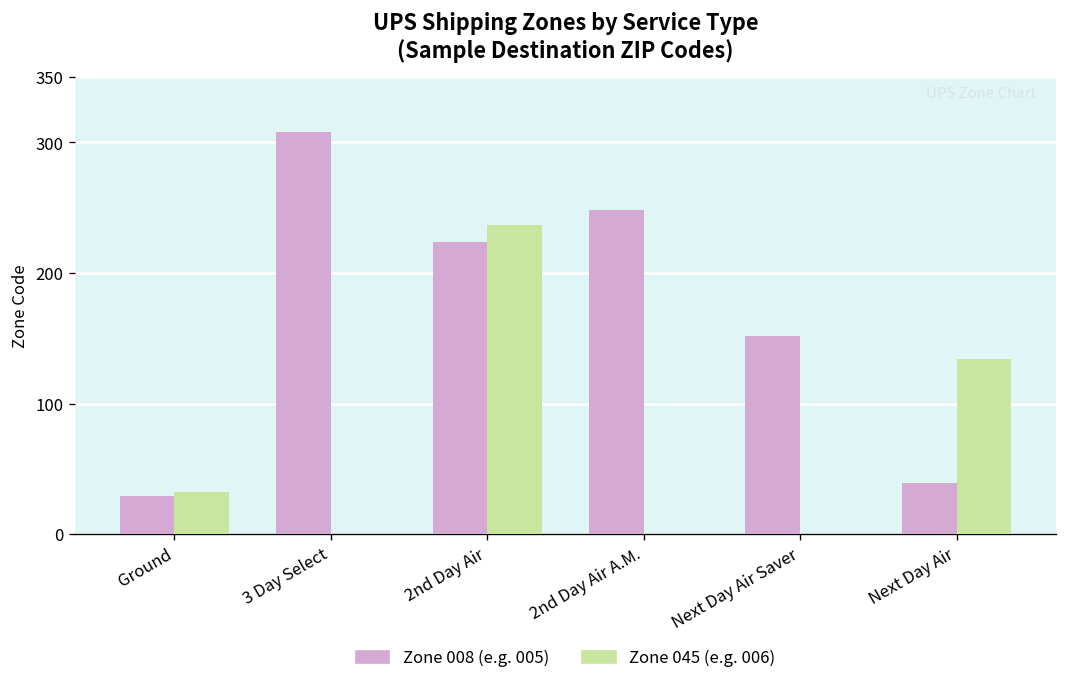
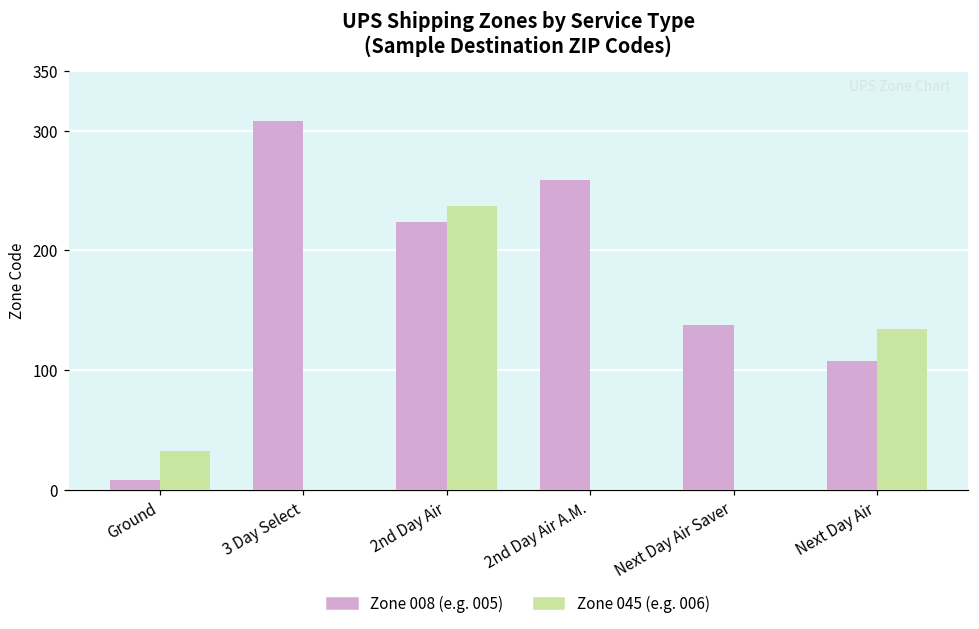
  {
    "Zone 008 (e.g. 005)": {
-     "Ground": 29,
+     "Ground": 8,
      "3 Day Select": 308,
      "2nd Day Air": 224,
-     "2nd Day Air A.M.": 248,
-     "Next Day Air Saver": 152,
-     "Next Day Air": 39
+     "2nd Day Air A.M.": 259,
+     "Next Day Air Saver": 138,
+     "Next Day Air": 108
    },
    "Zone 045 (e.g. 006)": {
      "Ground": 32,
      "3 Day Select": 0,
      "2nd Day Air": 237,
      "2nd Day Air A.M.": 0,
      "Next Day Air Saver": 0,
      "Next Day Air": 134
    }
  }
